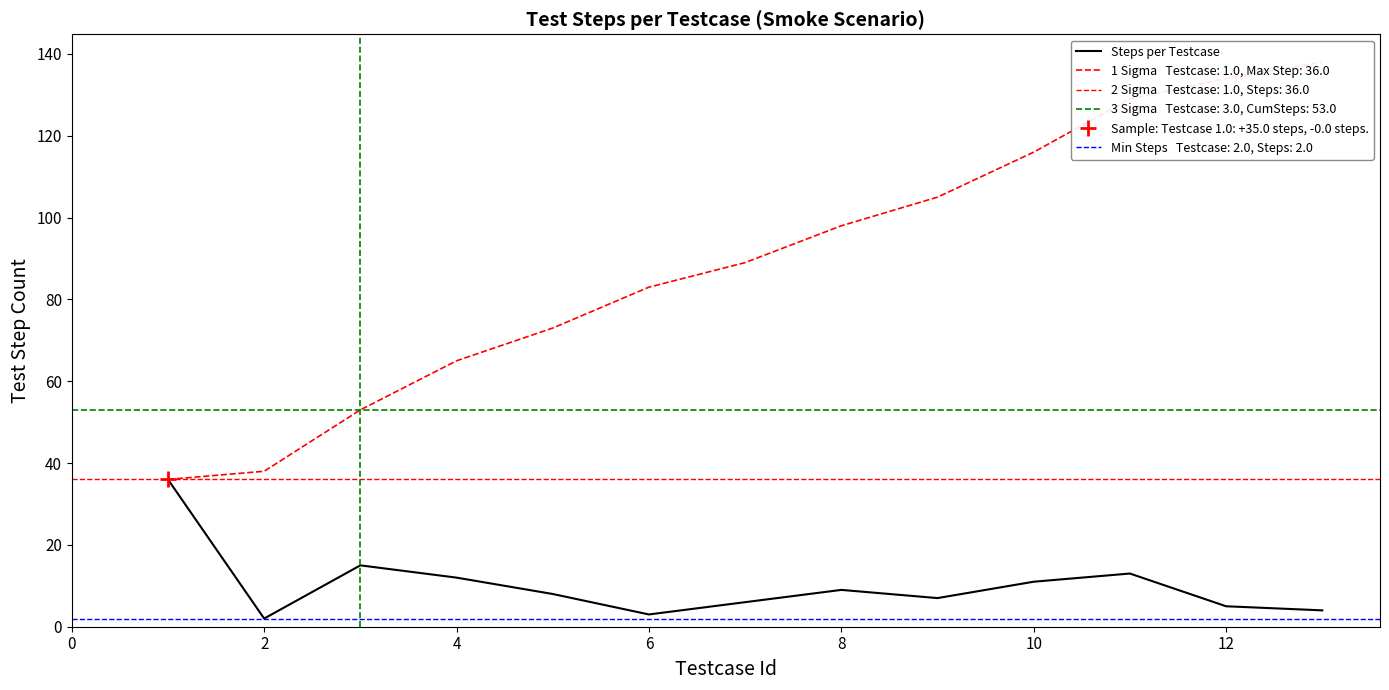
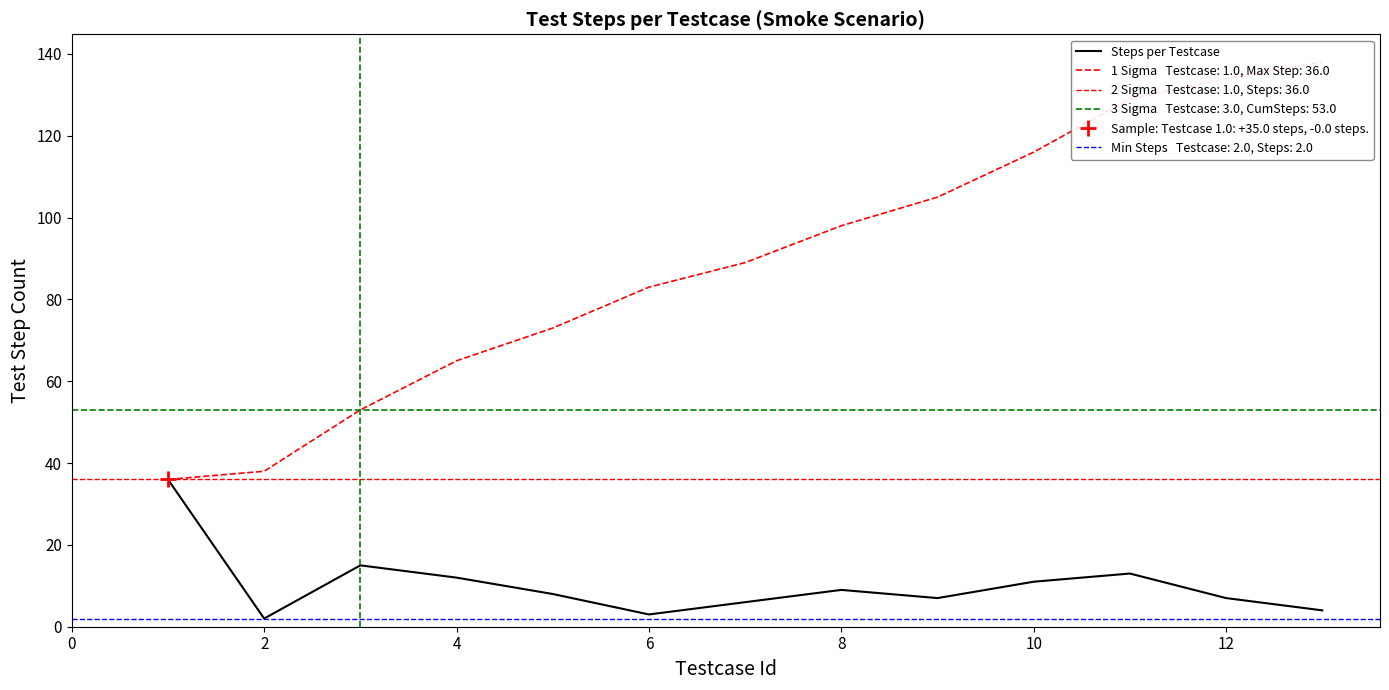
  {
    "Steps per Testcase": {
      "2": 2,
      "4": 12,
      "6": 3,
      "8": 9,
      "10": 11,
-     "12": 5
+     "12": 7
    }
  }
